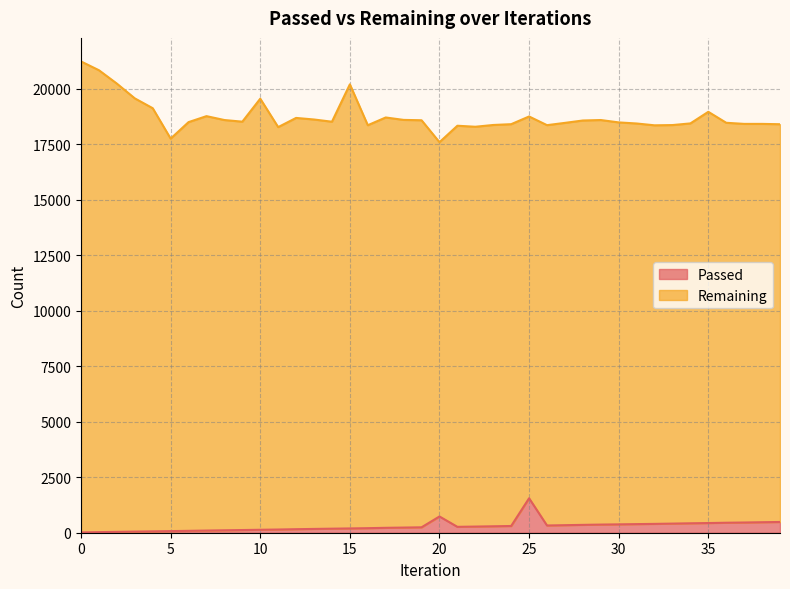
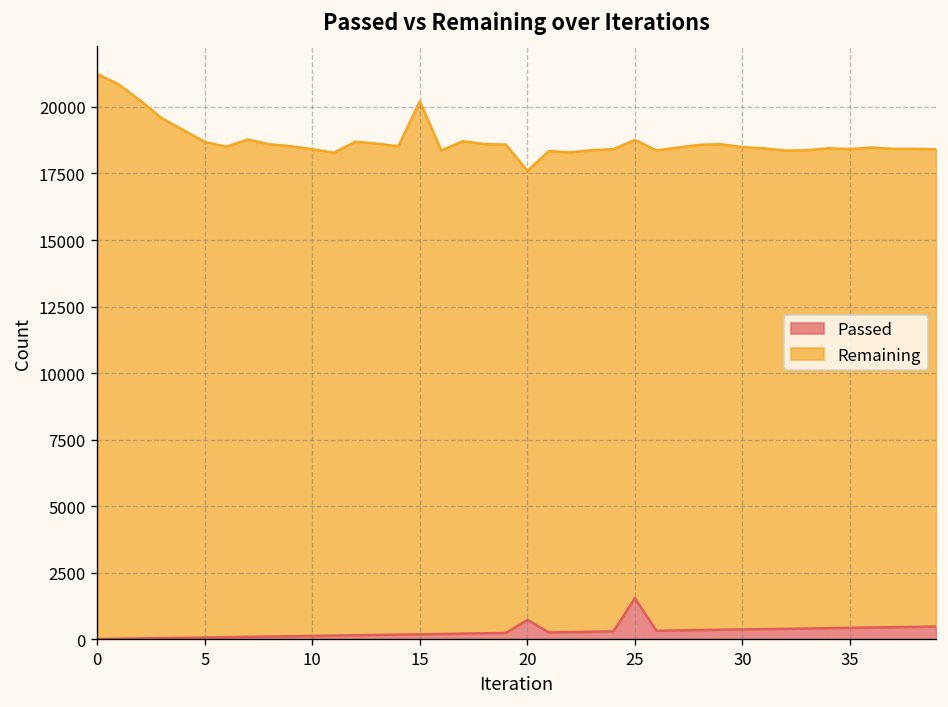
  {
    "Passed": {
      "0": 0,
      "5": 100,
      "10": 100,
      "15": 200,
      "20": 700,
      "25": 1600,
      "30": 400,
      "35": 400
    },
    "Remaining": {
      "0": 21200,
-     "5": 17700,
-     "10": 19400,
+     "5": 18600,
+     "10": 18300,
      "15": 20000,
      "20": 16900,
      "25": 17200,
      "30": 18100,
-     "35": 18500
+     "35": 18000
    }
  }
